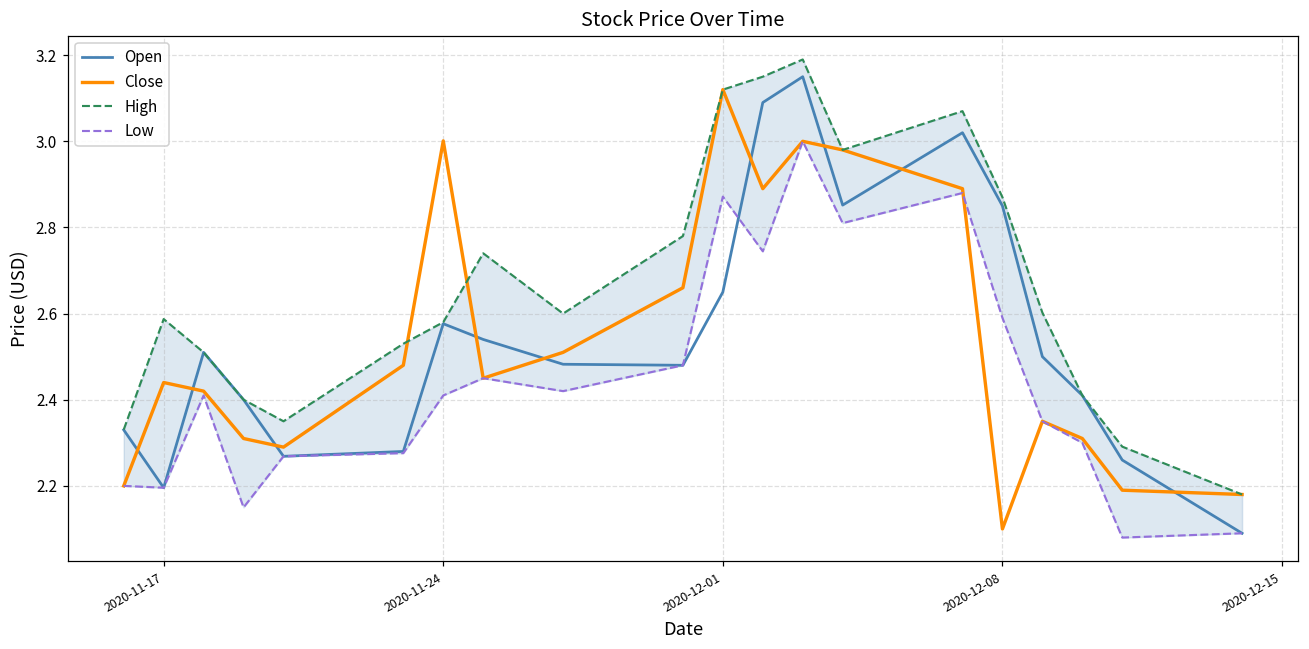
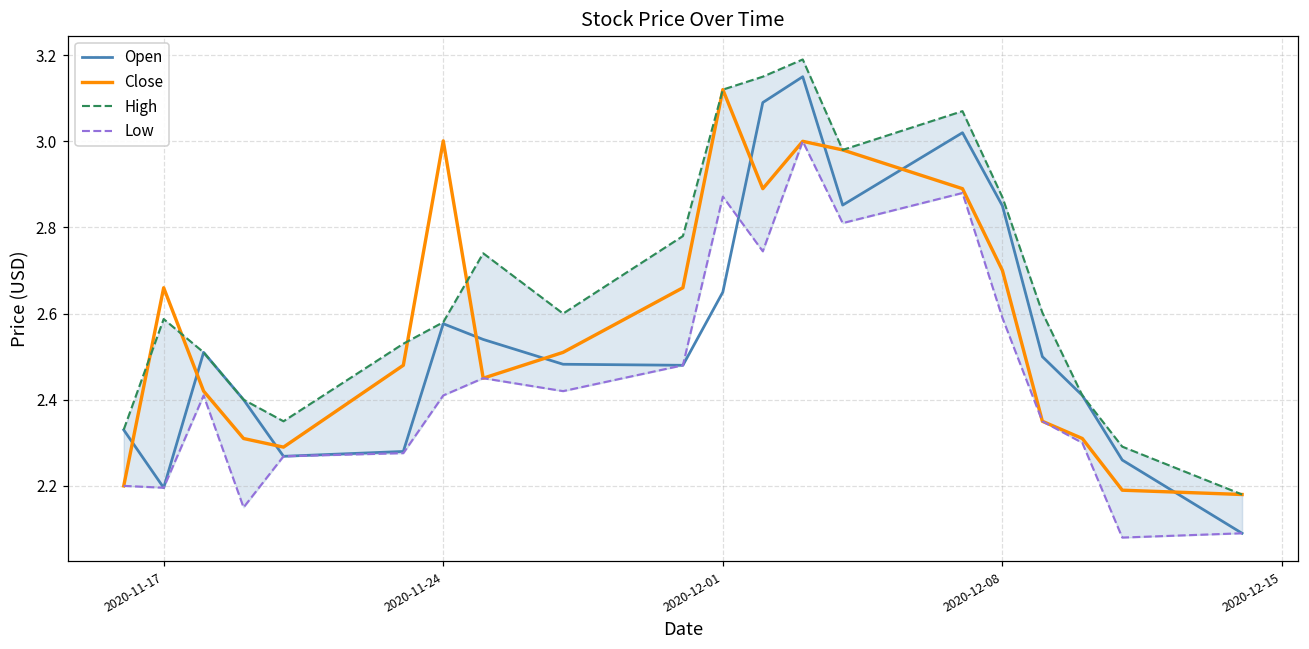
  {
    "Open": {
      "2020-12-01": 2.65,
      "2020-12-08": 2.85
    },
    "Close": {
-     "2020-11-17": 2.44,
+     "2020-11-17": 2.66,
      "2020-11-24": 3.00,
-     "2020-12-08": 2.1
+     "2020-12-08": 2.7
    },
    "High": {
      "2020-11-17": 2.59,
      "2020-12-08": 2.87
    },
    "Low": {
      "2020-11-24": 2.41,
      "2020-12-01": 2.87,
      "2020-12-08": 2.59
    }
  }
